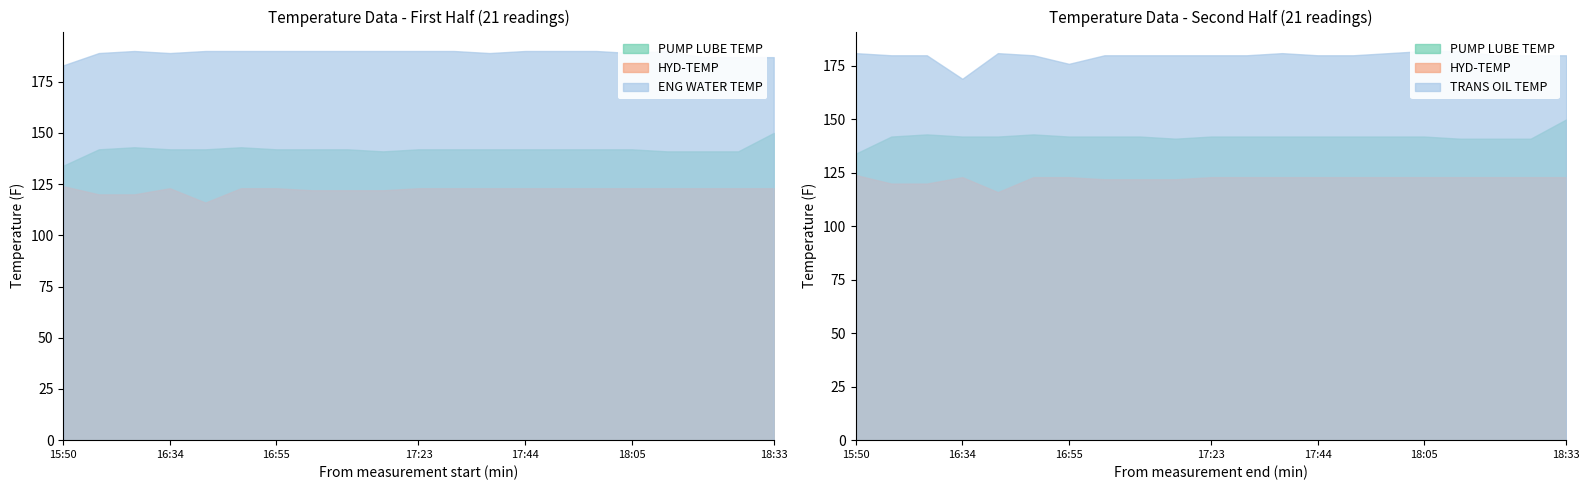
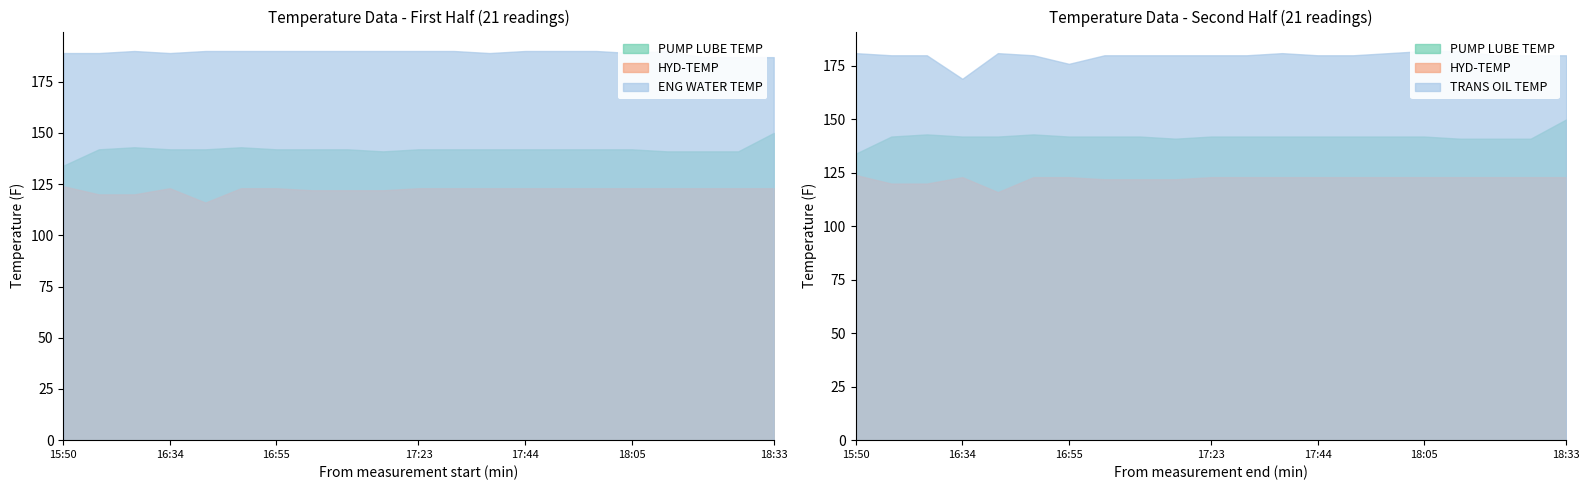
  {
    "Temperature Data - First Half (21 readings)": {
      "PUMP LUBE TEMP": {
        "15:50": 134,
        "16:34": 142,
        "16:55": 142,
        "17:23": 142,
        "17:44": 142,
        "18:05": 142,
        "18:33": 150
      },
      "HYD-TEMP": {
        "15:50": 124,
        "16:34": 123,
        "16:55": 123,
        "17:23": 123,
        "17:44": 123,
        "18:05": 123,
        "18:33": 123
      },
      "ENG WATER TEMP": {
-       "15:50": 183,
+       "15:50": 189,
        "16:34": 189,
        "16:55": 190,
        "17:23": 190,
        "17:44": 190,
        "18:33": 187
      }
    },
    "Temperature Data - Second Half (21 readings)": {
      "PUMP LUBE TEMP": {
        "15:50": 134,
        "16:34": 142,
        "16:55": 142,
        "17:23": 142,
        "17:44": 142,
        "18:05": 142,
        "18:33": 150
      },
      "HYD-TEMP": {
        "15:50": 124,
        "16:34": 123,
        "16:55": 123,
        "17:23": 123,
        "17:44": 123,
        "18:05": 123,
        "18:33": 123
      },
      "TRANS OIL TEMP": {
        "15:50": 181,
        "16:34": 169,
        "16:55": 176,
        "17:23": 180,
        "17:44": 180,
        "18:33": 180
      }
    }
  }
